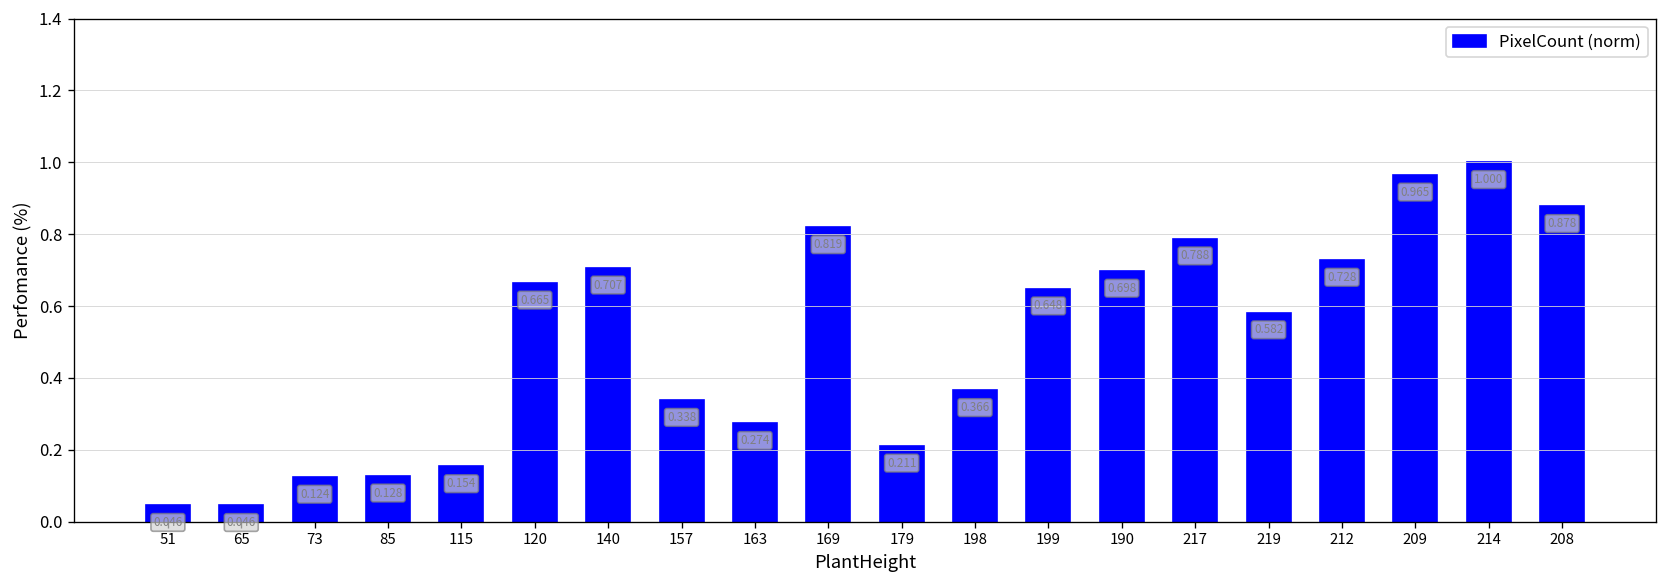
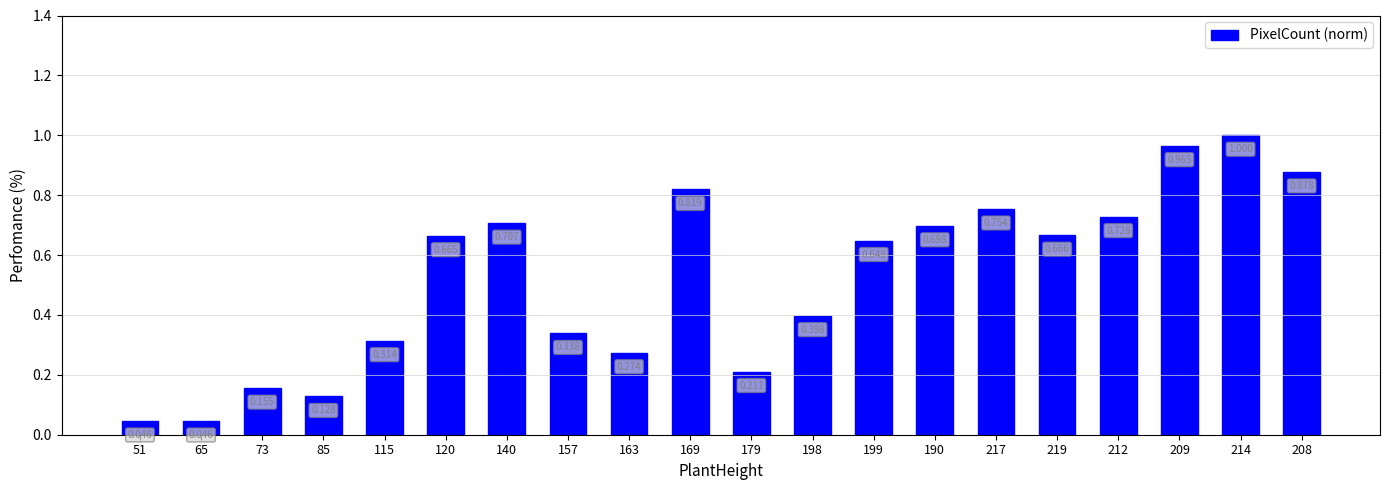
  {
-   "73": 0.124,
-   "115": 0.154,
-   "198": 0.366,
-   "217": 0.788,
-   "219": 0.582
+   "73": 0.155,
+   "115": 0.314,
+   "198": 0.398,
+   "217": 0.754,
+   "219": 0.666
  }
